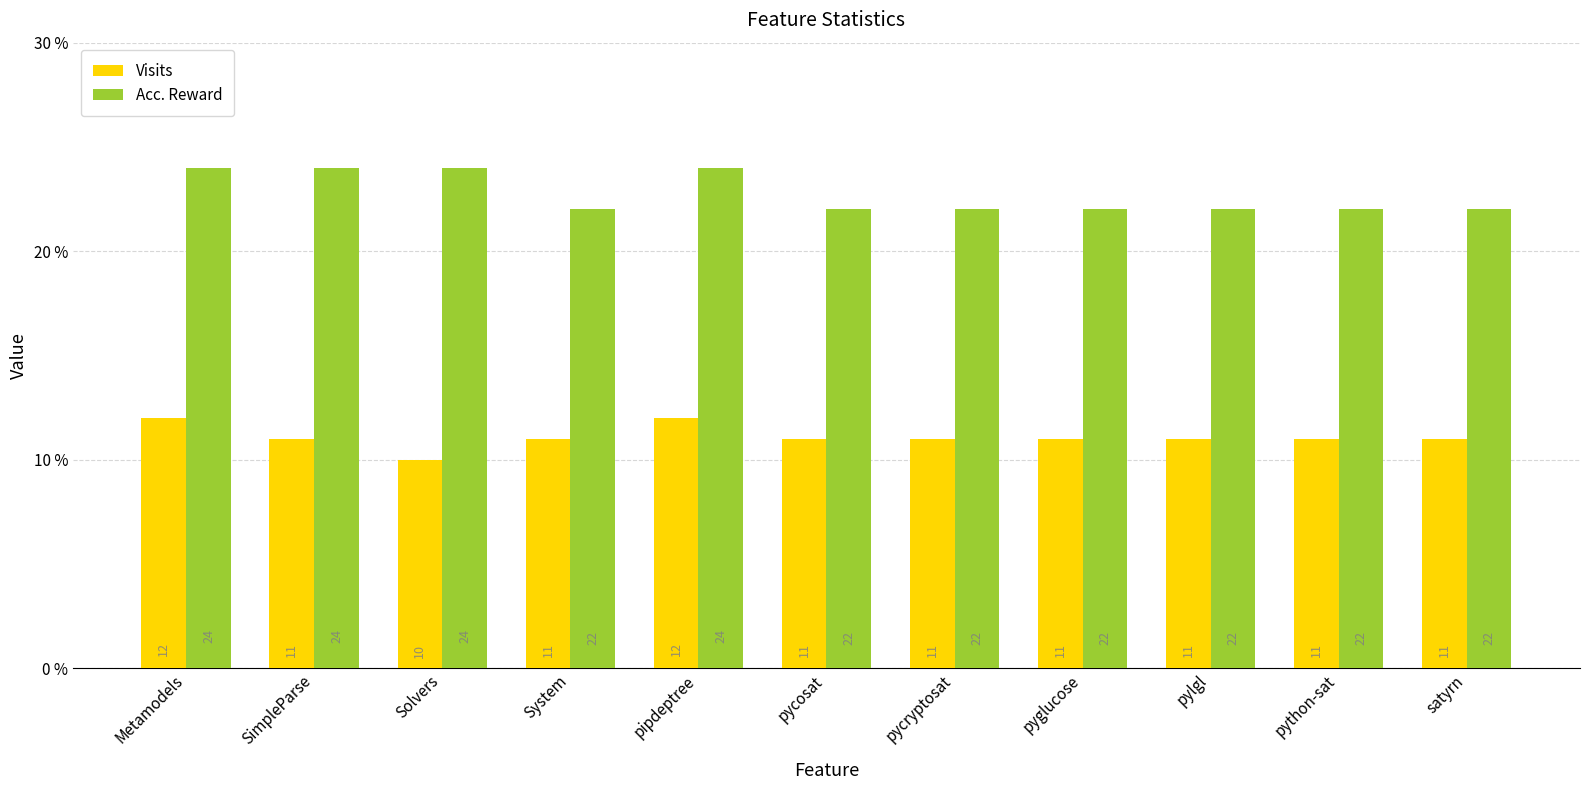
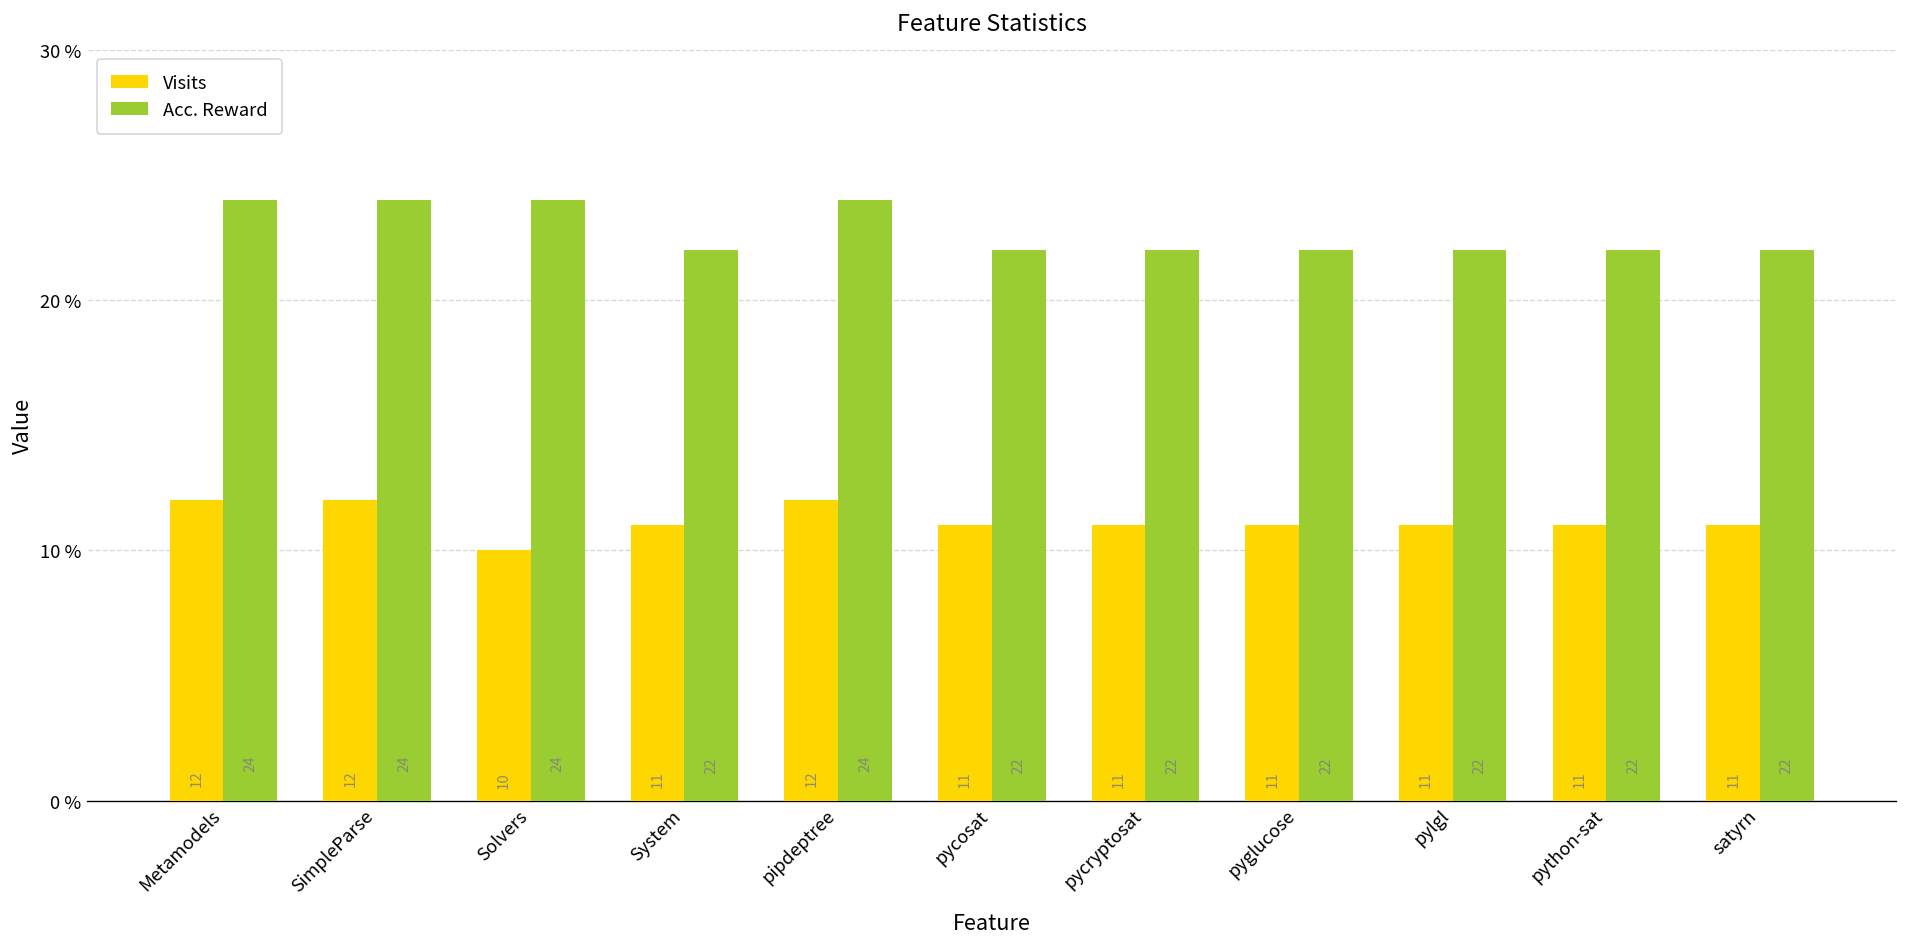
  {
    "Visits": {
      "Metamodels": 12,
-     "SimpleParse": 11,
+     "SimpleParse": 12,
      "Solvers": 10,
      "System": 11,
      "pipdeptree": 12,
      "pycosat": 11,
      "pycryptosat": 11,
      "pyglucose": 11,
      "pylgl": 11,
      "python-sat": 11,
      "satyrn": 11
    },
    "Acc. Reward": {
      "Metamodels": 24,
      "SimpleParse": 24,
      "Solvers": 24,
      "System": 22,
      "pipdeptree": 24,
      "pycosat": 22,
      "pycryptosat": 22,
      "pyglucose": 22,
      "pylgl": 22,
      "python-sat": 22,
      "satyrn": 22
    }
  }
